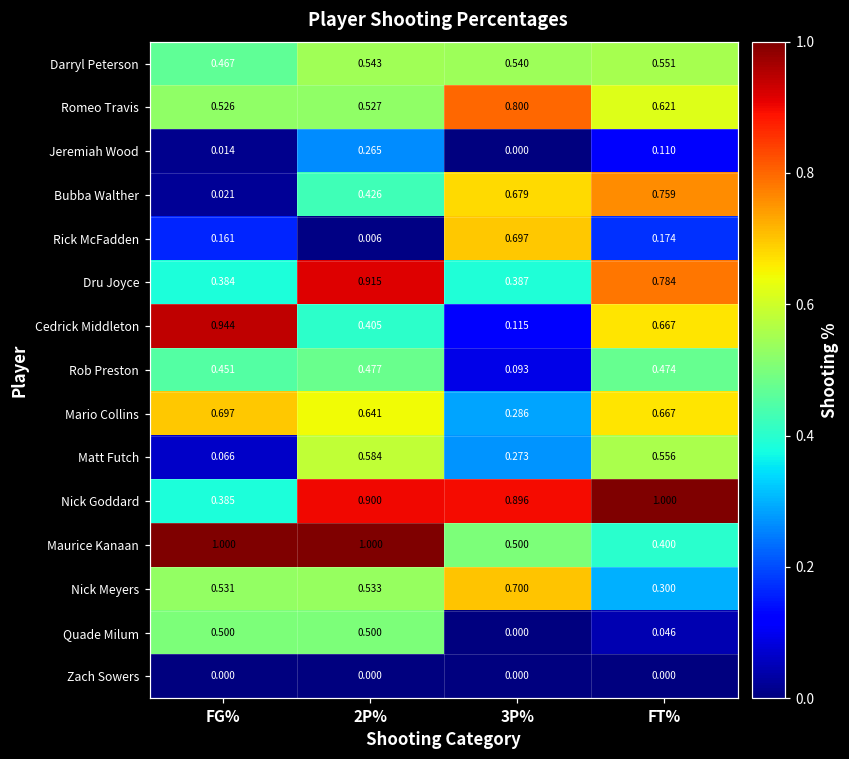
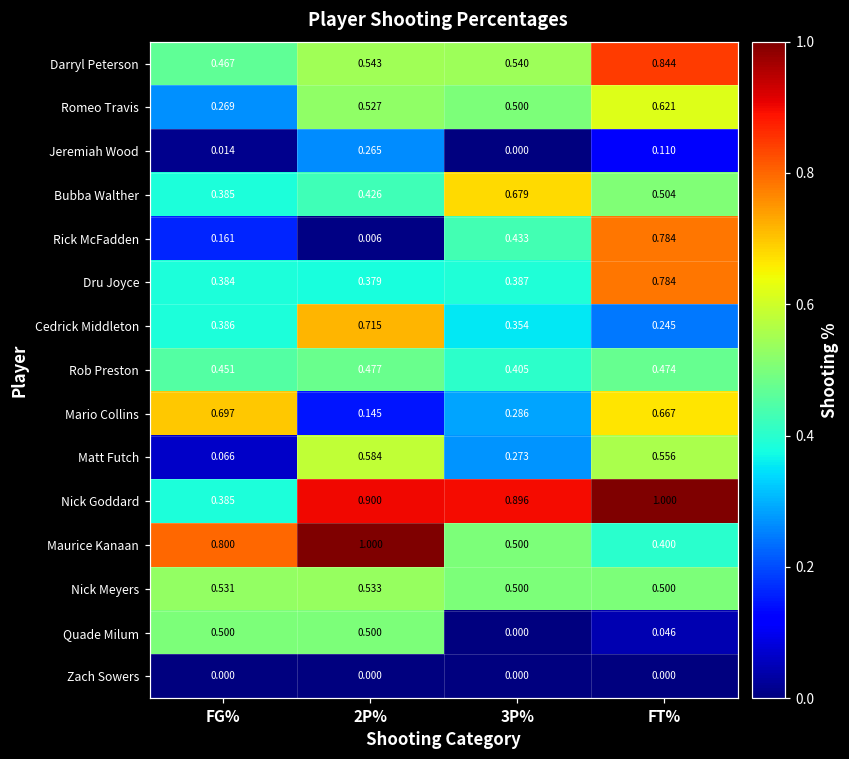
  {
    "Darryl Peterson": {
      "FG%": 0.467,
      "2P%": 0.543,
      "3P%": 0.540,
-     "FT%": 0.551
+     "FT%": 0.844
    },
    "Romeo Travis": {
-     "FG%": 0.526,
+     "FG%": 0.269,
      "2P%": 0.527,
-     "3P%": 0.800,
+     "3P%": 0.500,
      "FT%": 0.621
    },
    "Jeremiah Wood": {
      "FG%": 0.014,
      "2P%": 0.265,
      "3P%": 0.000,
      "FT%": 0.110
    },
    "Bubba Walther": {
-     "FG%": 0.021,
+     "FG%": 0.385,
      "2P%": 0.426,
      "3P%": 0.679,
-     "FT%": 0.759
+     "FT%": 0.504
    },
    "Rick McFadden": {
      "FG%": 0.161,
      "2P%": 0.006,
-     "3P%": 0.697,
-     "FT%": 0.174
+     "3P%": 0.433,
+     "FT%": 0.784
    },
    "Dru Joyce": {
      "FG%": 0.384,
-     "2P%": 0.915,
+     "2P%": 0.379,
      "3P%": 0.387,
      "FT%": 0.784
    },
    "Cedrick Middleton": {
-     "FG%": 0.944,
-     "2P%": 0.405,
-     "3P%": 0.115,
-     "FT%": 0.667
+     "FG%": 0.386,
+     "2P%": 0.715,
+     "3P%": 0.354,
+     "FT%": 0.245
    },
    "Rob Preston": {
      "FG%": 0.451,
      "2P%": 0.477,
-     "3P%": 0.093,
+     "3P%": 0.405,
      "FT%": 0.474
    },
    "Mario Collins": {
      "FG%": 0.697,
-     "2P%": 0.641,
+     "2P%": 0.145,
      "3P%": 0.286,
      "FT%": 0.667
    },
    "Matt Futch": {
      "FG%": 0.066,
      "2P%": 0.584,
      "3P%": 0.273,
      "FT%": 0.556
    },
    "Nick Goddard": {
      "FG%": 0.385,
      "2P%": 0.900,
      "3P%": 0.896,
      "FT%": 1.000
    },
    "Maurice Kanaan": {
-     "FG%": 1.000,
+     "FG%": 0.800,
      "2P%": 1.000,
      "3P%": 0.500,
      "FT%": 0.400
    },
    "Nick Meyers": {
      "FG%": 0.531,
      "2P%": 0.533,
-     "3P%": 0.700,
-     "FT%": 0.300
+     "3P%": 0.500,
+     "FT%": 0.500
    },
    "Quade Milum": {
      "FG%": 0.500,
      "2P%": 0.500,
      "3P%": 0.000,
      "FT%": 0.046
    },
    "Zach Sowers": {
      "FG%": 0.000,
      "2P%": 0.000,
      "3P%": 0.000,
      "FT%": 0.000
    }
  }
